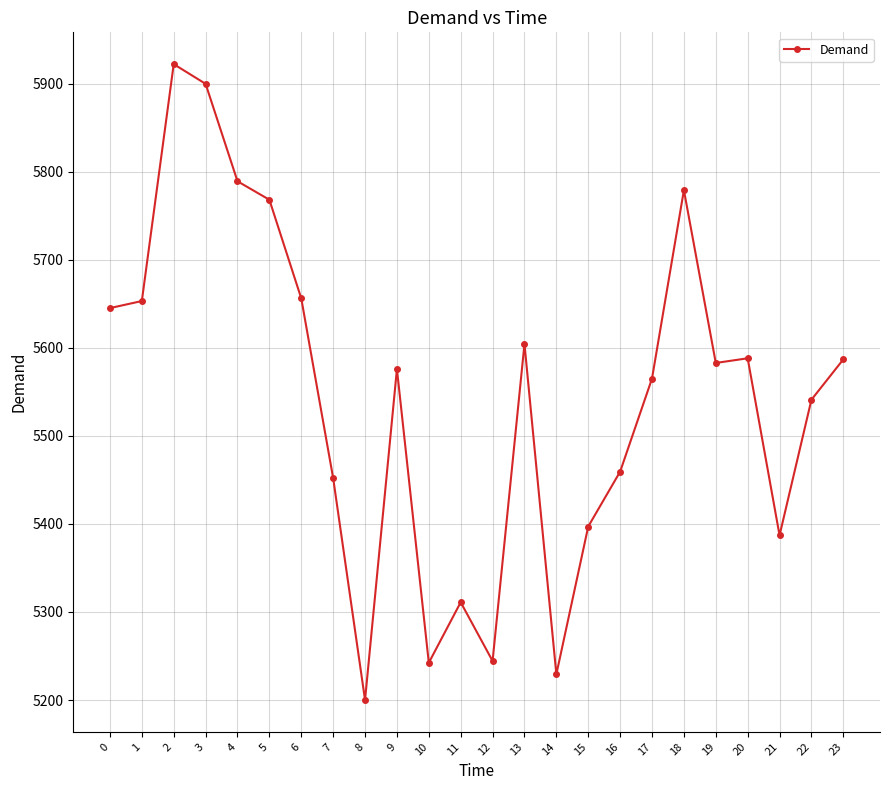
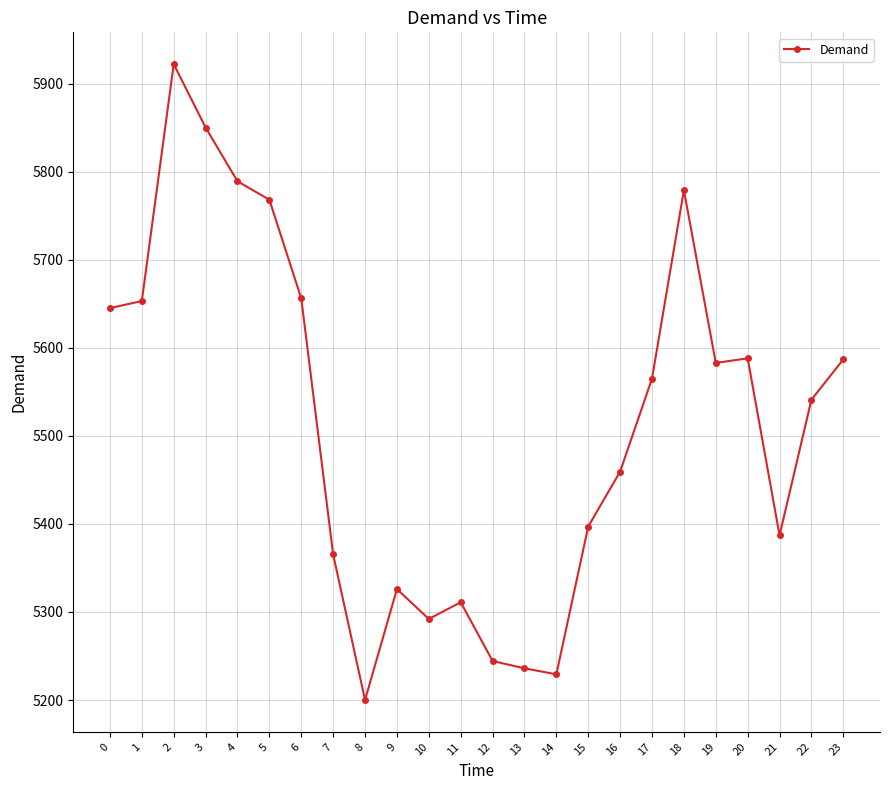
  {
    "0": 5650,
    "1": 5650,
    "2": 5920,
-   "3": 5900,
+   "3": 5850,
    "4": 5790,
    "5": 5770,
    "6": 5660,
-   "7": 5450,
+   "7": 5370,
    "8": 5200,
-   "9": 5580,
-   "10": 5240,
+   "9": 5330,
+   "10": 5290,
    "11": 5310,
    "12": 5240,
-   "13": 5600,
+   "13": 5240,
    "14": 5230,
    "15": 5400,
    "16": 5460,
    "17": 5570,
    "18": 5780,
    "19": 5580,
    "20": 5590,
    "21": 5390,
    "22": 5540,
    "23": 5590
  }
